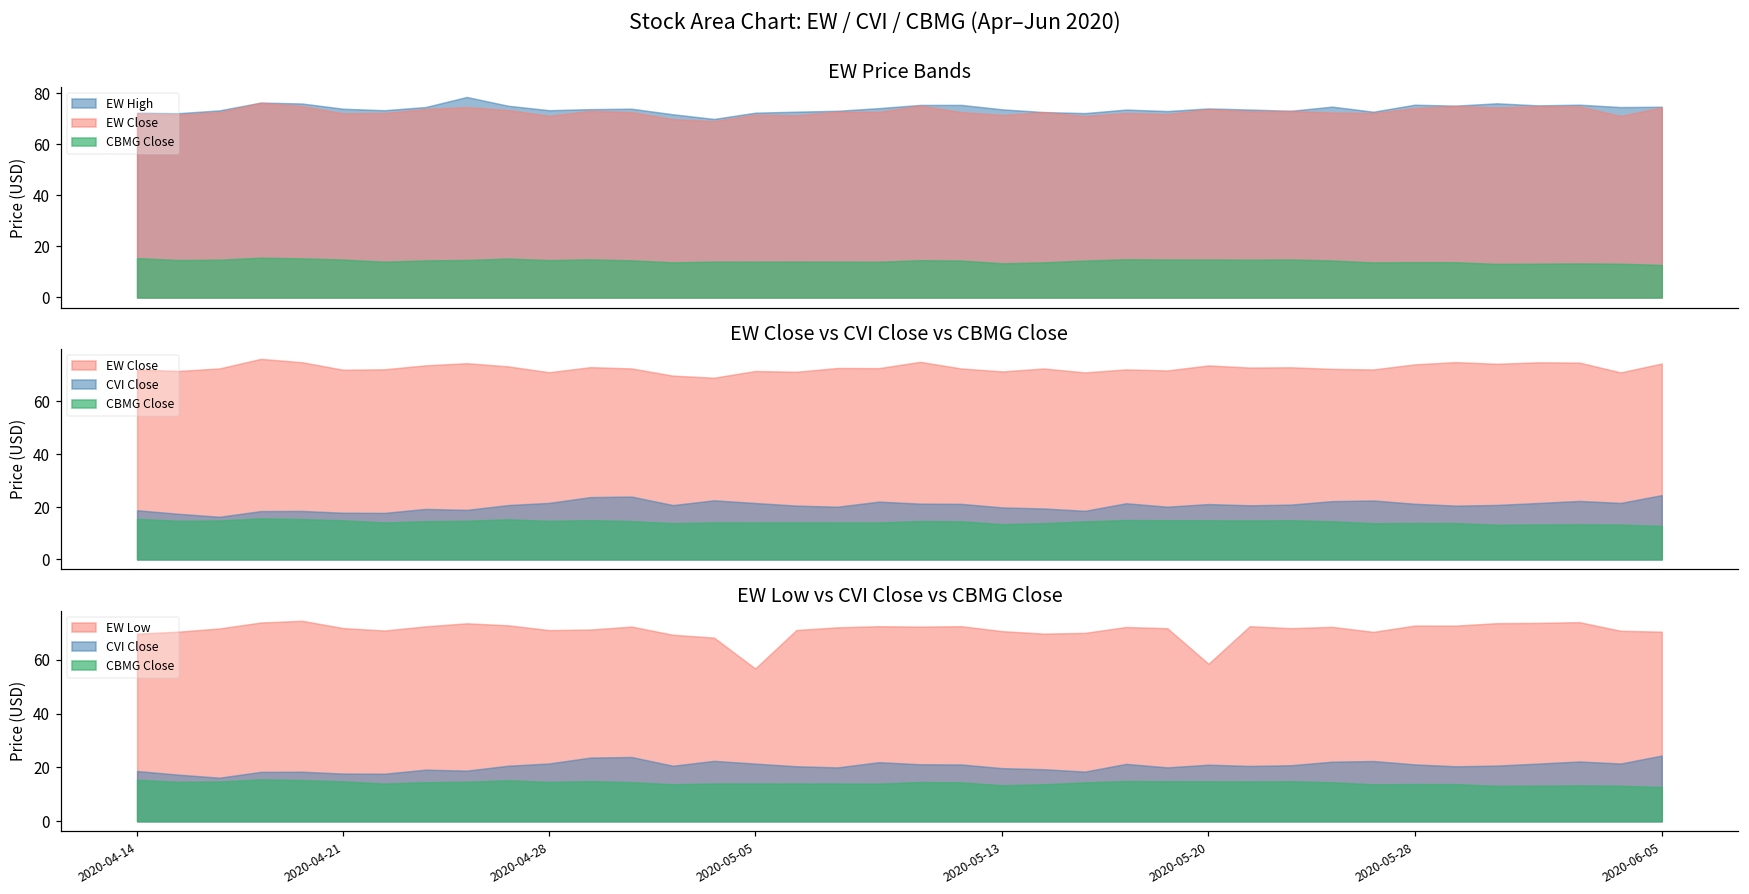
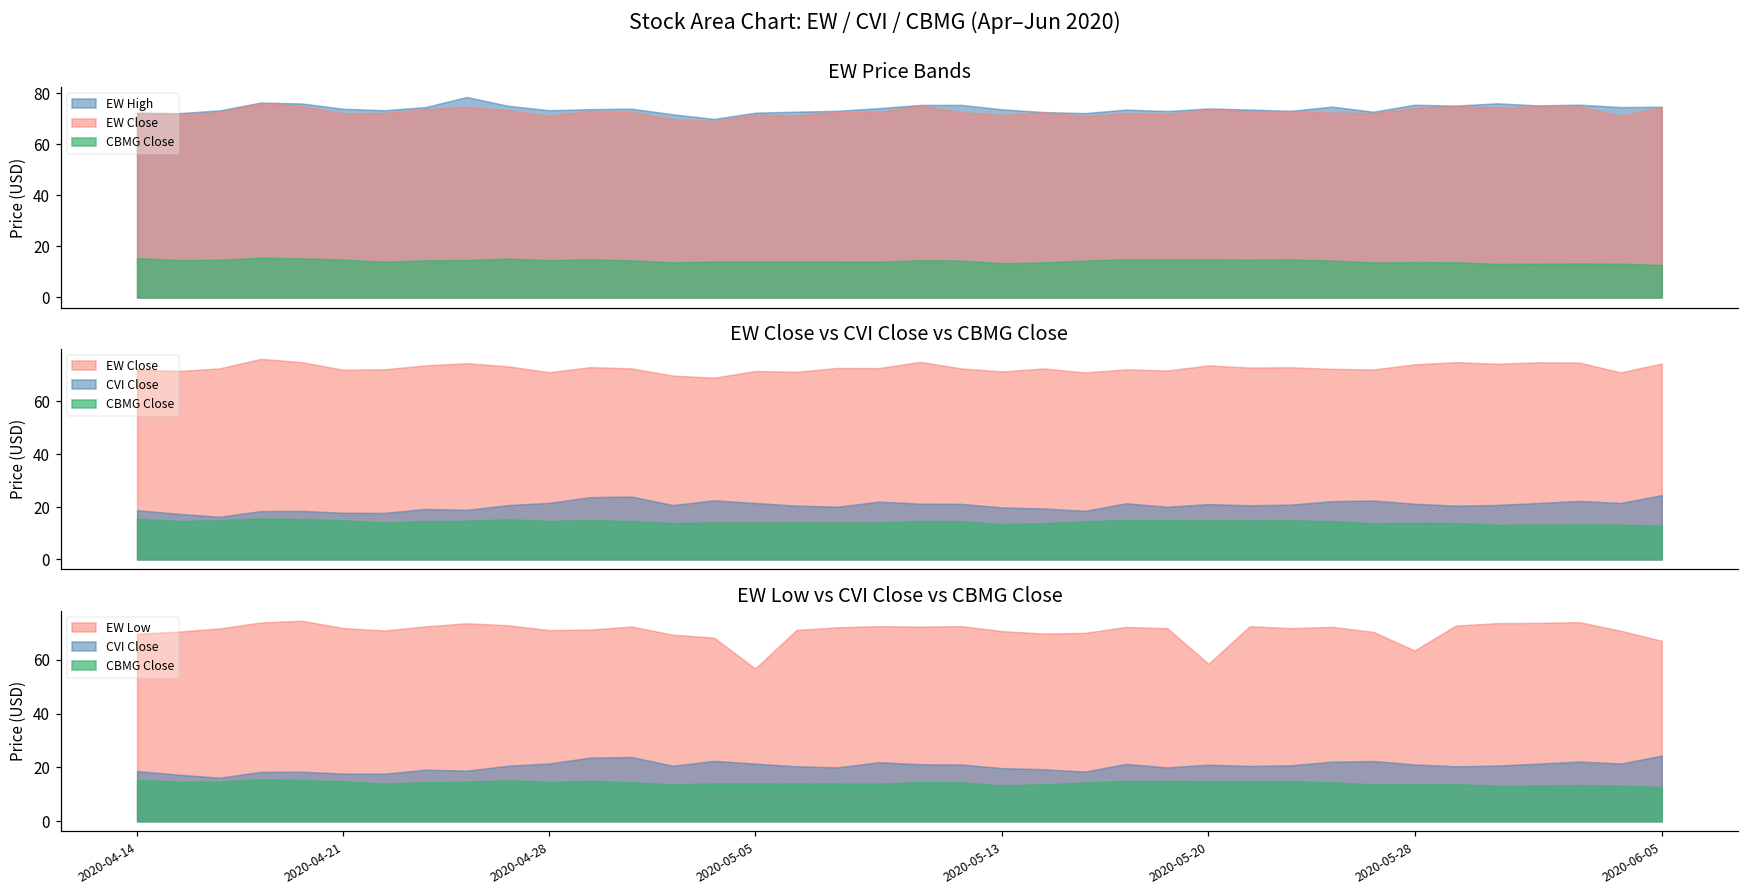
  {
    "EW Low vs CVI Close vs CBMG Close": {
      "EW Low": {
        "2020-04-21": 72,
        "2020-04-28": 71,
        "2020-05-05": 57,
        "2020-05-13": 71,
        "2020-05-20": 58,
-       "2020-05-28": 73,
-       "2020-06-05": 70
+       "2020-05-28": 63,
+       "2020-06-05": 67
      },
      "CVI Close": {
        "2020-04-14": 19,
        "2020-04-21": 18,
        "2020-04-28": 21,
        "2020-05-05": 21,
        "2020-05-13": 20,
        "2020-05-20": 21,
        "2020-05-28": 21,
        "2020-06-05": 24
      },
      "CBMG Close": {
        "2020-04-14": 15,
        "2020-04-21": 15,
        "2020-04-28": 15,
        "2020-05-05": 14,
        "2020-05-13": 13,
        "2020-05-20": 15,
        "2020-05-28": 14,
        "2020-06-05": 13
      }
    }
  }
